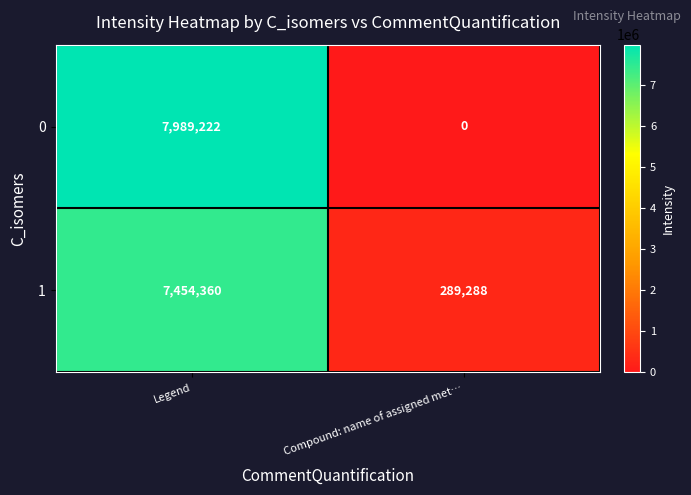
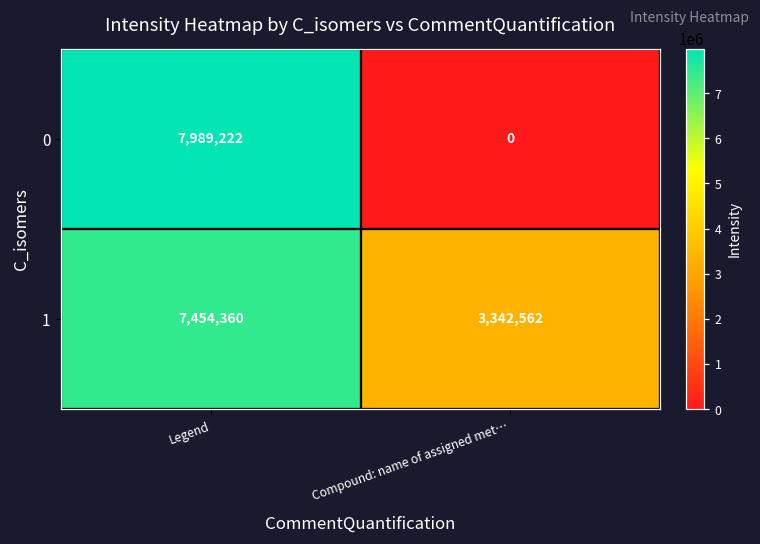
  {
    "0": {
      "Legend": "7,989,222",
      "Compound: name of assigned met…": "0"
    },
    "1": {
      "Legend": "7,454,360",
-     "Compound: name of assigned met…": "289,288"
+     "Compound: name of assigned met…": "3,342,562"
    }
  }
